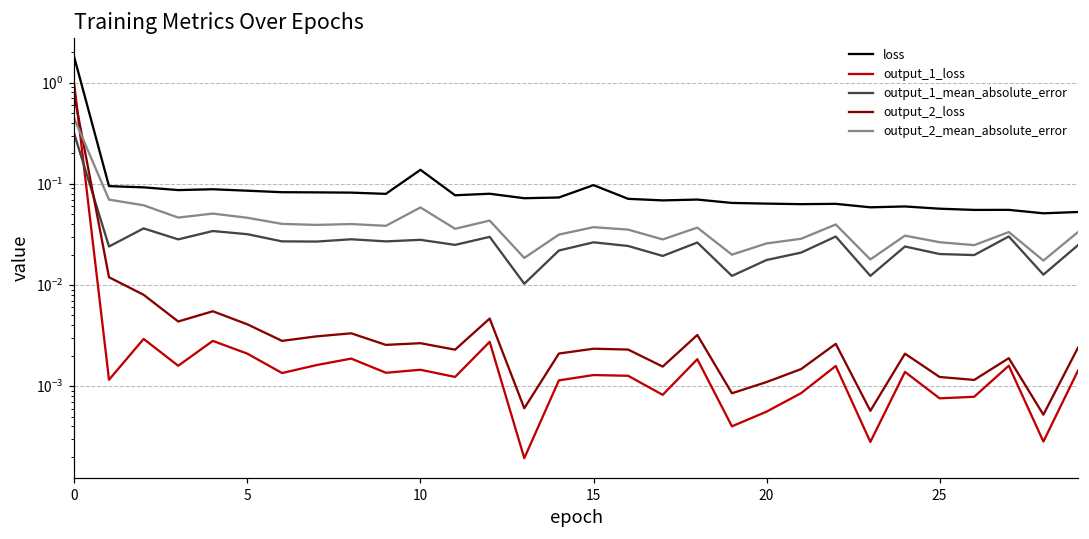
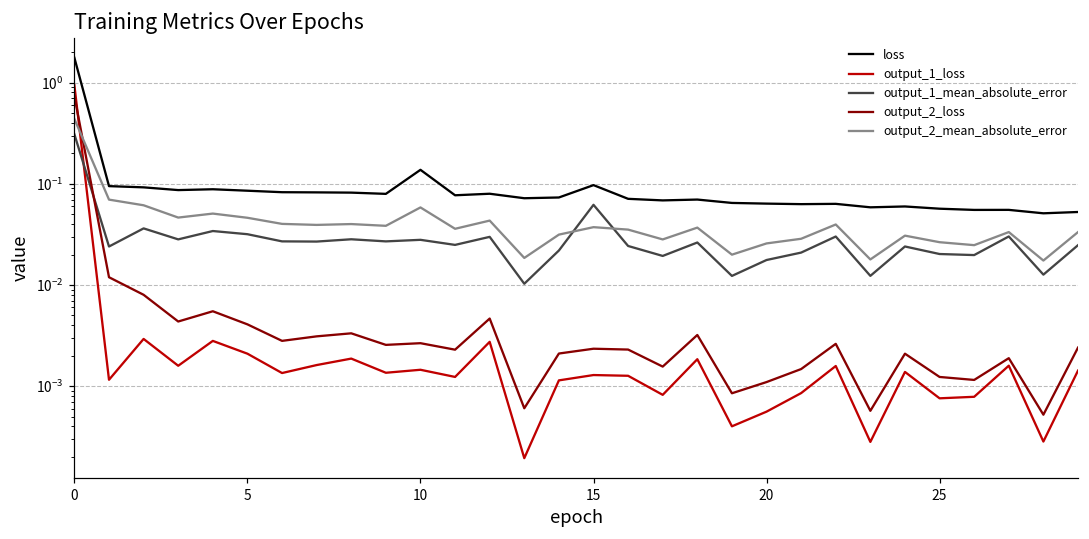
  {
    "loss": {
      "0": 1.8,
      "5": 0.09,
      "10": 0.14,
      "15": 0.10,
      "20": 0.06,
      "25": 0.06
    },
    "output_1_mean_absolute_error": {
      "0": 0.31,
      "5": 0.032,
      "10": 0.028,
-     "15": 0.026,
+     "15": 0.06,
      "20": 0.018,
      "25": 0.020
    },
    "output_2_mean_absolute_error": {
      "0": 0.4,
      "5": 0.05,
      "10": 0.06,
      "15": 0.037,
      "20": 0.026,
      "25": 0.026
    }
  }
